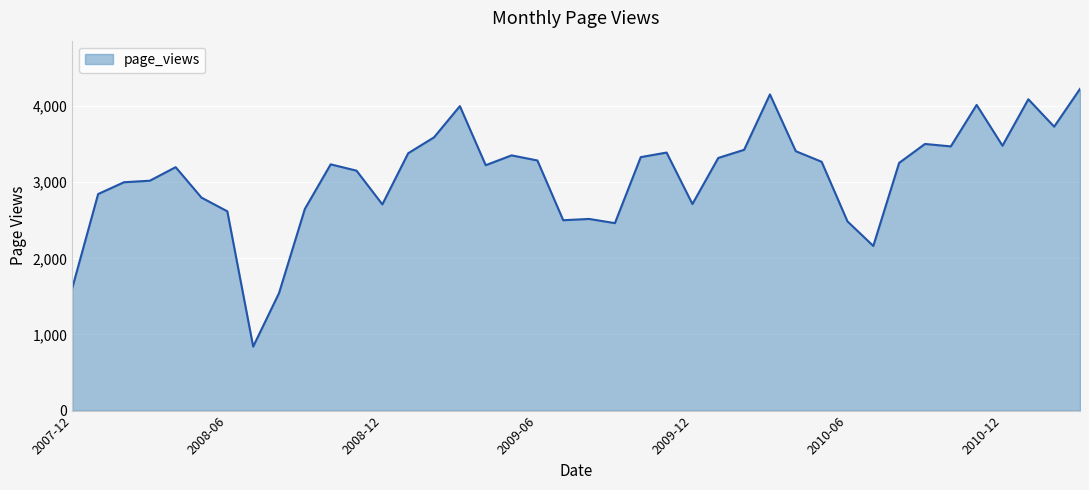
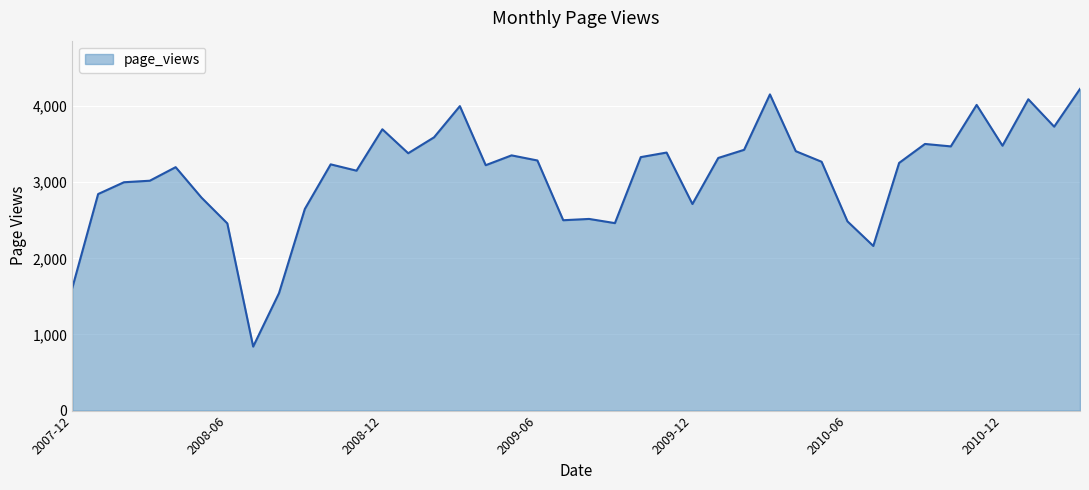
  {
    "2007-12": "1,600",
-   "2008-06": "2,600",
-   "2008-12": "2,700",
+   "2008-06": "2,500",
+   "2008-12": "3,700",
    "2009-06": "3,300",
    "2009-12": "2,700",
    "2010-06": "2,500",
    "2010-12": "3,500"
  }
